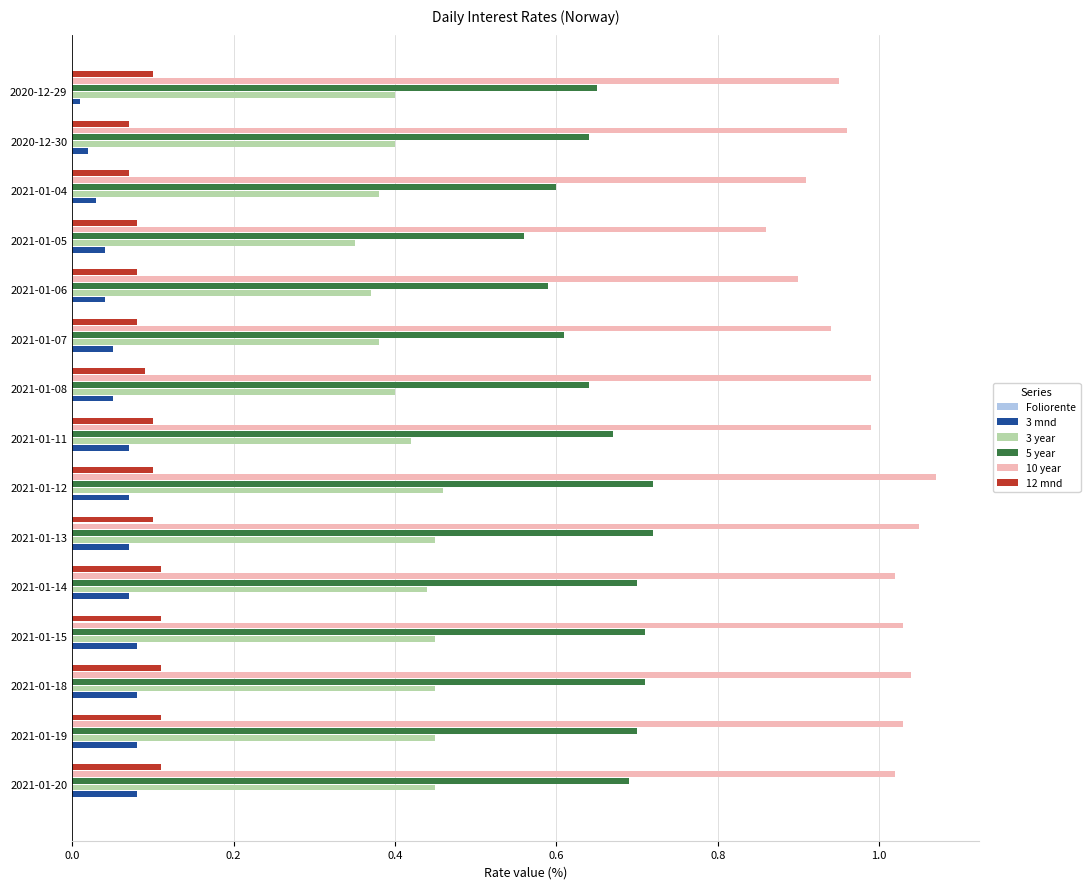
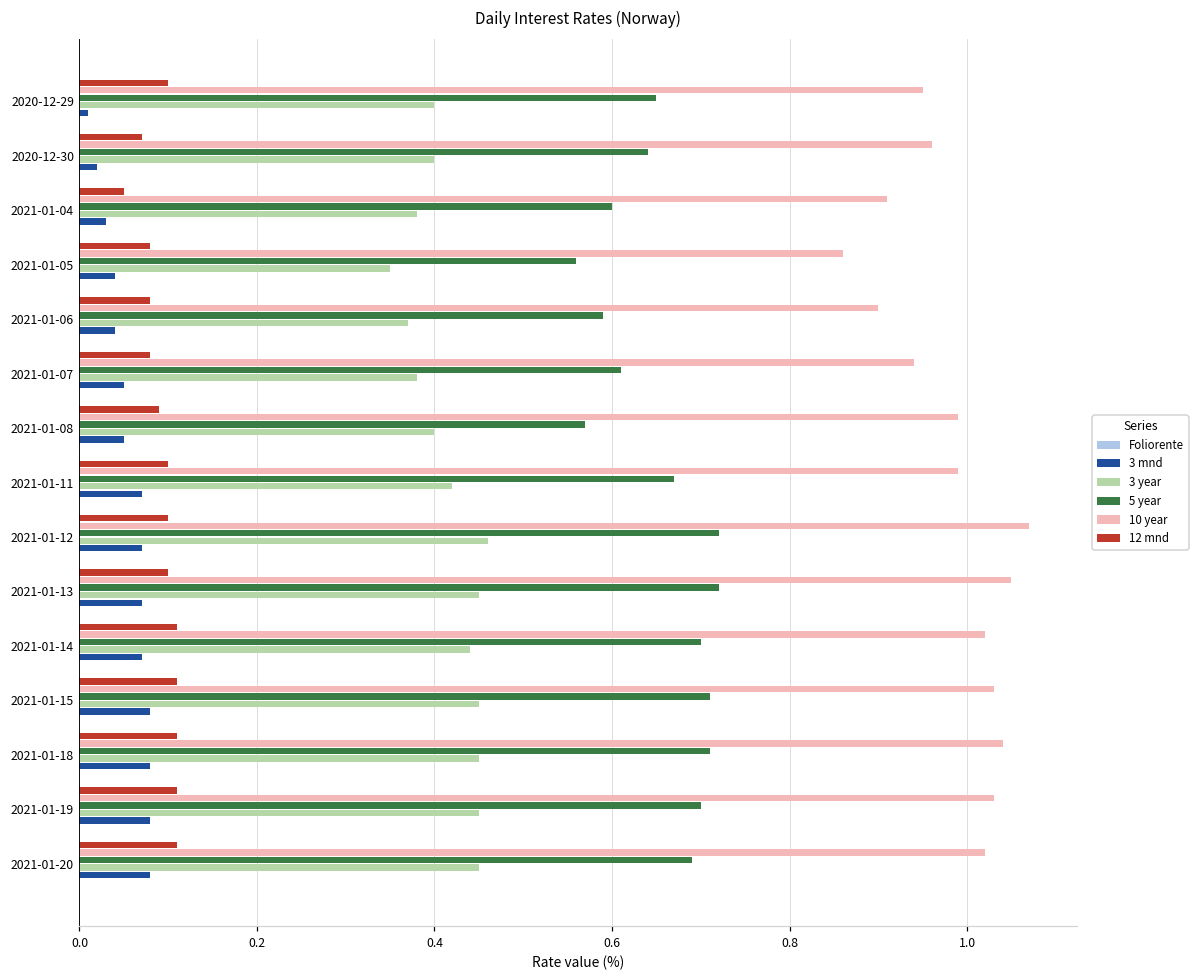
  {
    "Foliorente": {
      "2020-12-29": 0.00,
      "2020-12-30": 0.00,
      "2021-01-04": 0.00,
      "2021-01-05": 0.00,
      "2021-01-06": 0.00,
      "2021-01-07": 0.00,
      "2021-01-08": 0.00,
      "2021-01-11": 0.00,
      "2021-01-12": 0.00,
      "2021-01-13": 0.00,
      "2021-01-14": 0.00,
      "2021-01-15": 0.00,
      "2021-01-18": 0.00,
      "2021-01-19": 0.00,
      "2021-01-20": 0.00
    },
    "3 mnd": {
      "2020-12-29": 0.01,
      "2020-12-30": 0.02,
      "2021-01-04": 0.03,
      "2021-01-05": 0.04,
      "2021-01-06": 0.04,
      "2021-01-07": 0.05,
      "2021-01-08": 0.05,
      "2021-01-11": 0.07,
      "2021-01-12": 0.07,
      "2021-01-13": 0.07,
      "2021-01-14": 0.07,
      "2021-01-15": 0.08,
      "2021-01-18": 0.08,
      "2021-01-19": 0.08,
      "2021-01-20": 0.08
    },
    "3 year": {
      "2020-12-29": 0.40,
      "2020-12-30": 0.40,
      "2021-01-04": 0.38,
      "2021-01-05": 0.35,
      "2021-01-06": 0.37,
      "2021-01-07": 0.38,
      "2021-01-08": 0.40,
      "2021-01-11": 0.42,
      "2021-01-12": 0.46,
      "2021-01-13": 0.45,
      "2021-01-14": 0.44,
      "2021-01-15": 0.45,
      "2021-01-18": 0.45,
      "2021-01-19": 0.45,
      "2021-01-20": 0.45
    },
    "5 year": {
      "2020-12-29": 0.65,
      "2020-12-30": 0.64,
      "2021-01-04": 0.60,
      "2021-01-05": 0.56,
      "2021-01-06": 0.59,
      "2021-01-07": 0.61,
-     "2021-01-08": 0.64,
+     "2021-01-08": 0.57,
      "2021-01-11": 0.67,
      "2021-01-12": 0.72,
      "2021-01-13": 0.72,
      "2021-01-14": 0.70,
      "2021-01-15": 0.71,
      "2021-01-18": 0.71,
      "2021-01-19": 0.70,
      "2021-01-20": 0.69
    },
    "10 year": {
      "2020-12-29": 0.95,
      "2020-12-30": 0.96,
      "2021-01-04": 0.91,
      "2021-01-05": 0.86,
      "2021-01-06": 0.90,
      "2021-01-07": 0.94,
      "2021-01-08": 0.99,
      "2021-01-11": 0.99,
      "2021-01-12": 1.07,
      "2021-01-13": 1.05,
      "2021-01-14": 1.02,
      "2021-01-15": 1.03,
      "2021-01-18": 1.04,
      "2021-01-19": 1.03,
      "2021-01-20": 1.02
    },
    "12 mnd": {
      "2020-12-29": 0.10,
      "2020-12-30": 0.07,
-     "2021-01-04": 0.07,
+     "2021-01-04": 0.05,
      "2021-01-05": 0.08,
      "2021-01-06": 0.08,
      "2021-01-07": 0.08,
      "2021-01-08": 0.09,
      "2021-01-11": 0.10,
      "2021-01-12": 0.10,
      "2021-01-13": 0.10,
      "2021-01-14": 0.11,
      "2021-01-15": 0.11,
      "2021-01-18": 0.11,
      "2021-01-19": 0.11,
      "2021-01-20": 0.11
    }
  }
